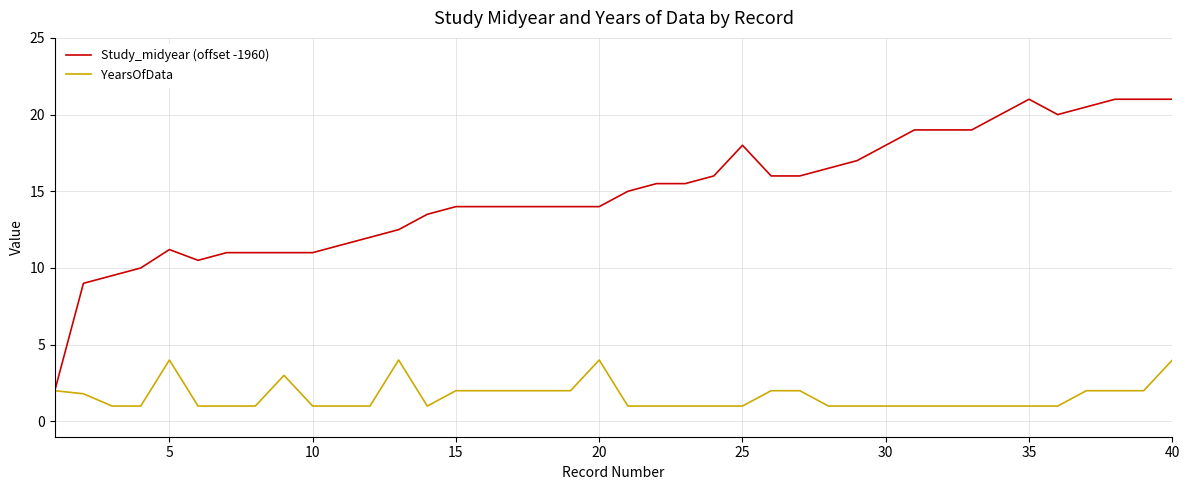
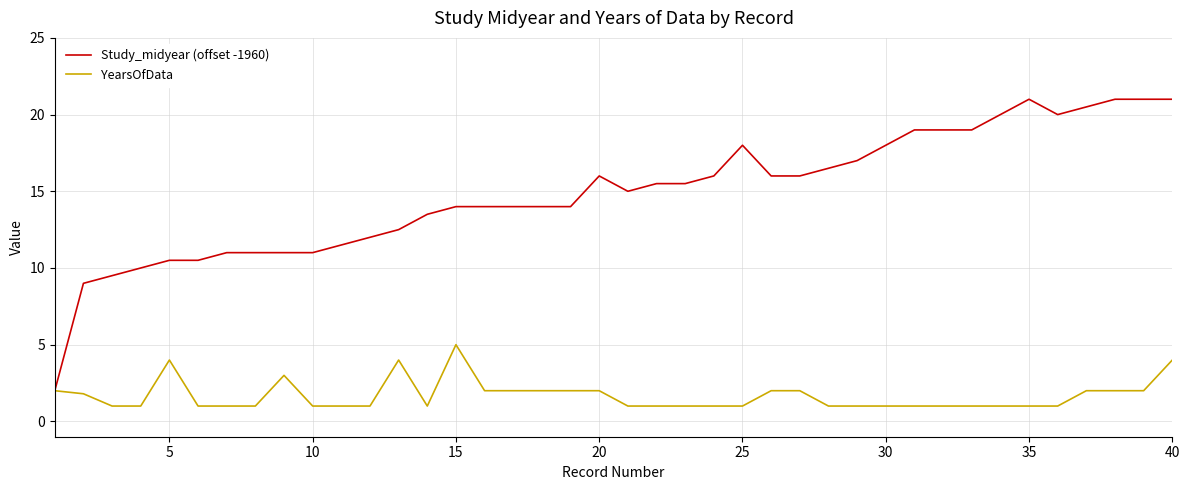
  {
    "Study_midyear (offset -1960)": {
-     "5": 11.2,
+     "5": 10.5,
      "10": 11.0,
      "15": 14.0,
-     "20": 14.0,
+     "20": 16.0,
      "25": 18.0,
      "30": 18.0,
      "35": 21.0,
      "40": 21.0
    },
    "YearsOfData": {
      "5": 4,
      "10": 1,
-     "15": 2,
-     "20": 4,
+     "15": 5,
+     "20": 2,
      "25": 1,
      "30": 1,
      "35": 1,
      "40": 4
    }
  }
